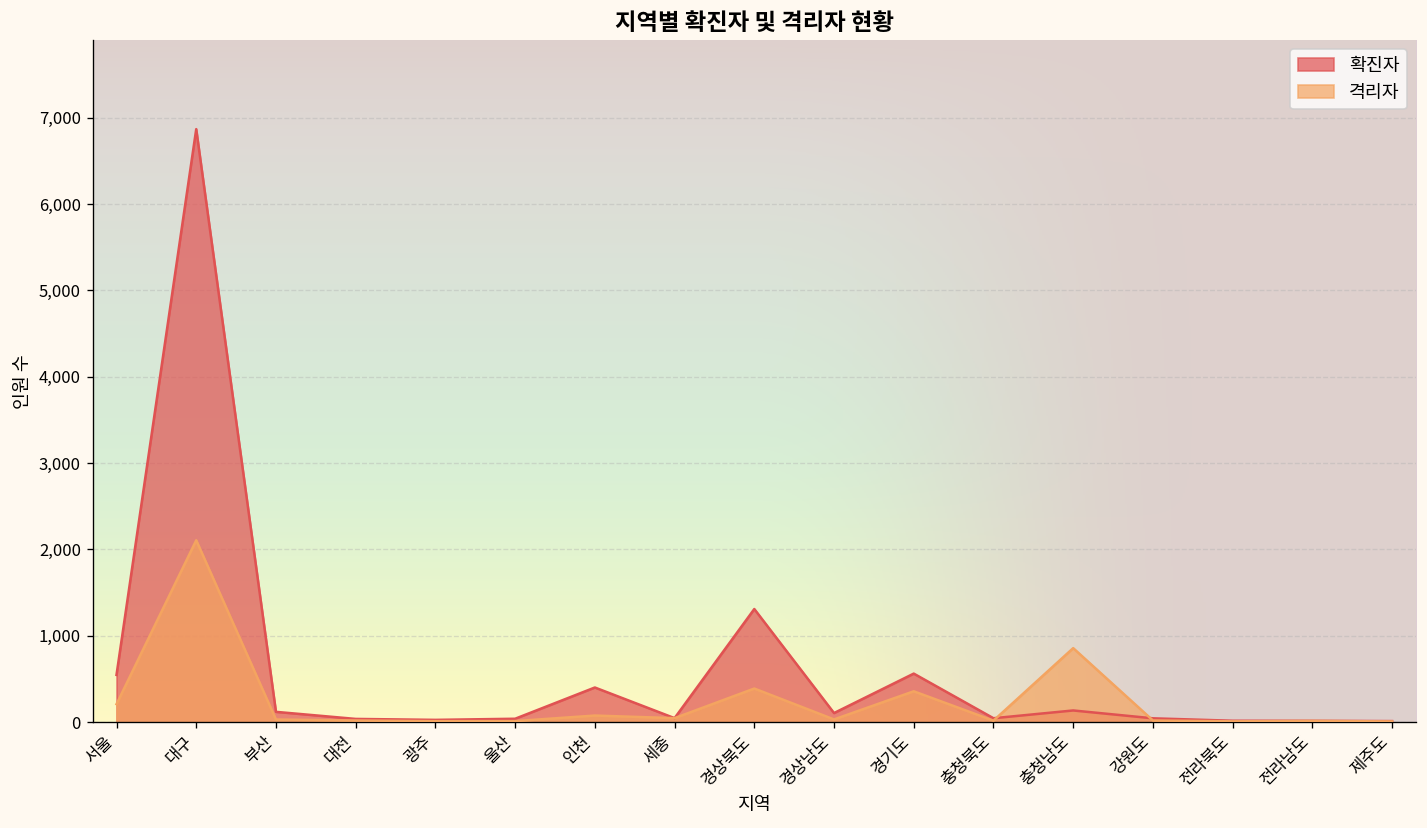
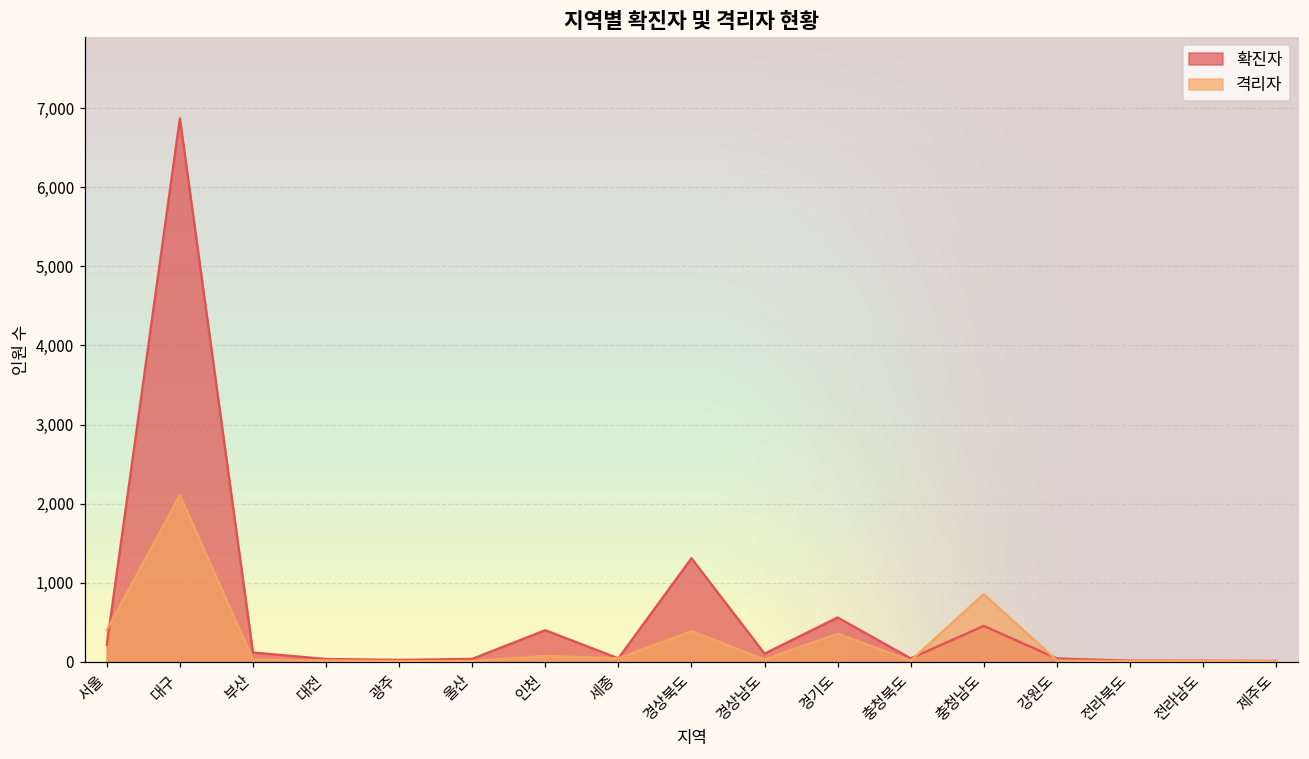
  {
    "확진자": {
-     "서울": "500",
+     "서울": "200",
      "대구": "6,900",
      "부산": "100",
      "인천": "400",
      "경상북도": "1,300",
      "경상남도": "100",
      "경기도": "600",
-     "충청남도": "100"
+     "충청남도": "500"
    },
    "격리자": {
-     "서울": "200",
+     "서울": "400",
      "대구": "2,100",
      "부산": "0",
      "인천": "100",
      "경상북도": "400",
      "경상남도": "0",
      "경기도": "400",
      "충청남도": "900"
    }
  }
